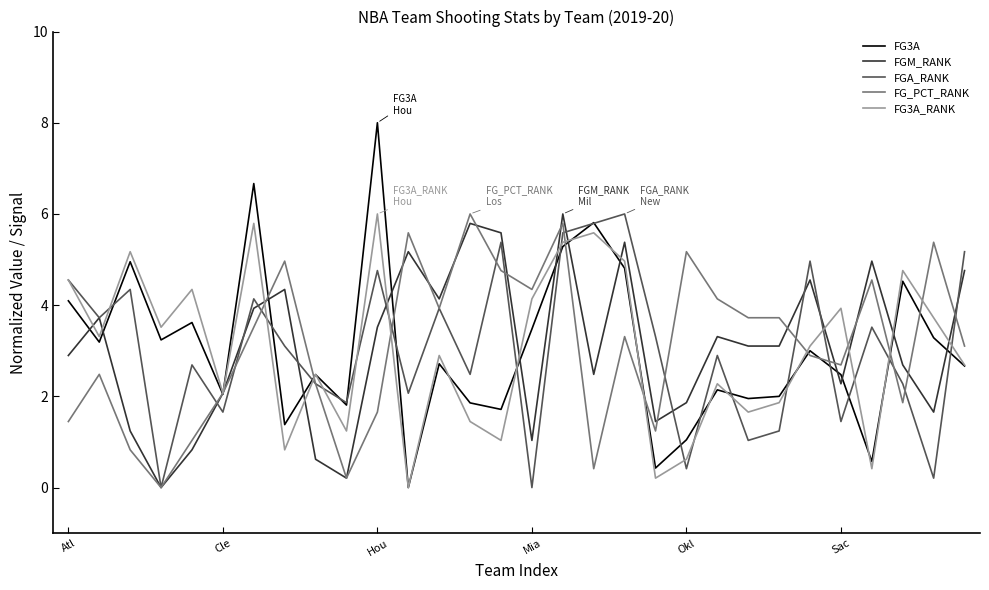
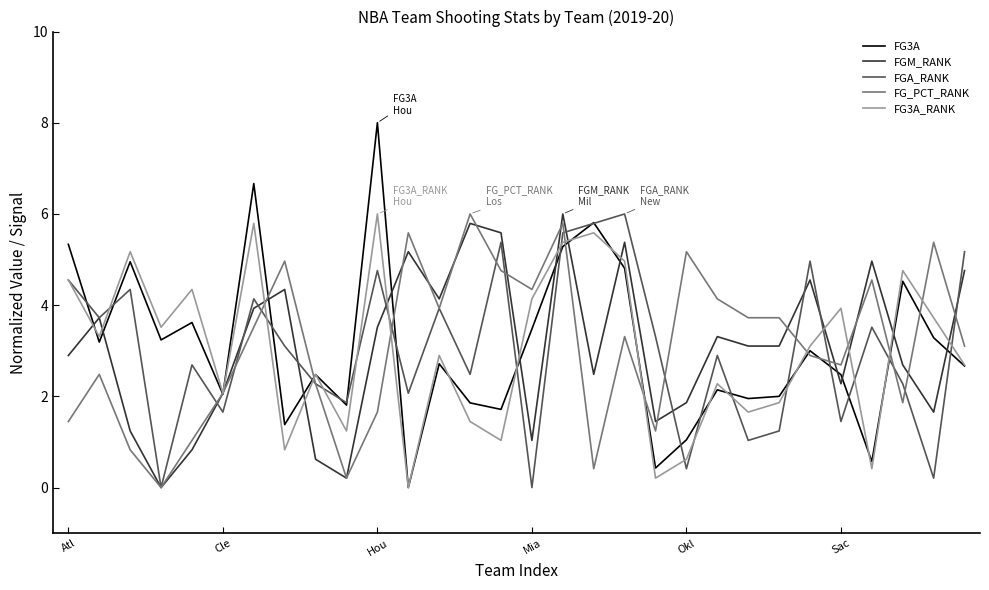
  {
    "FG3A": {
-     "Atl": 4.1,
+     "Atl": 5.3,
      "Hou": 8.0,
      "Mia": 3.5,
      "Okl": 1.0,
      "Sac": 2.5
    }
  }
